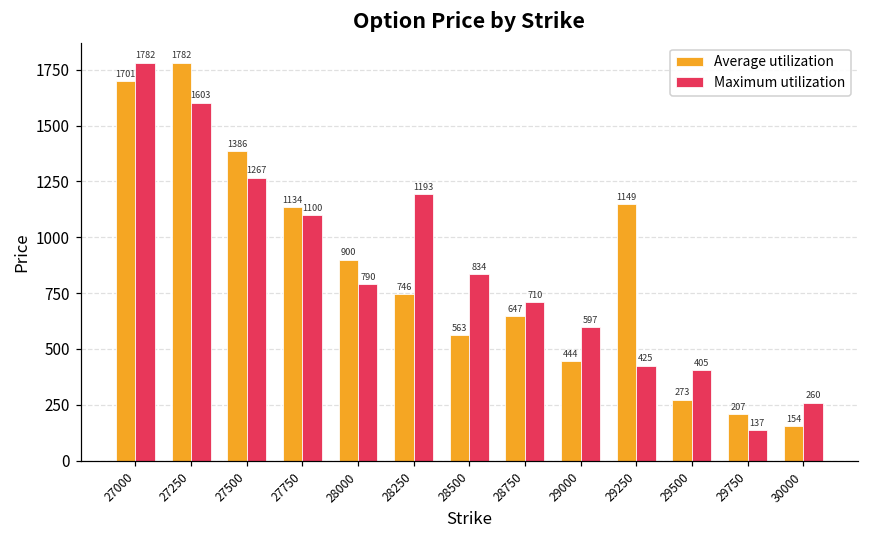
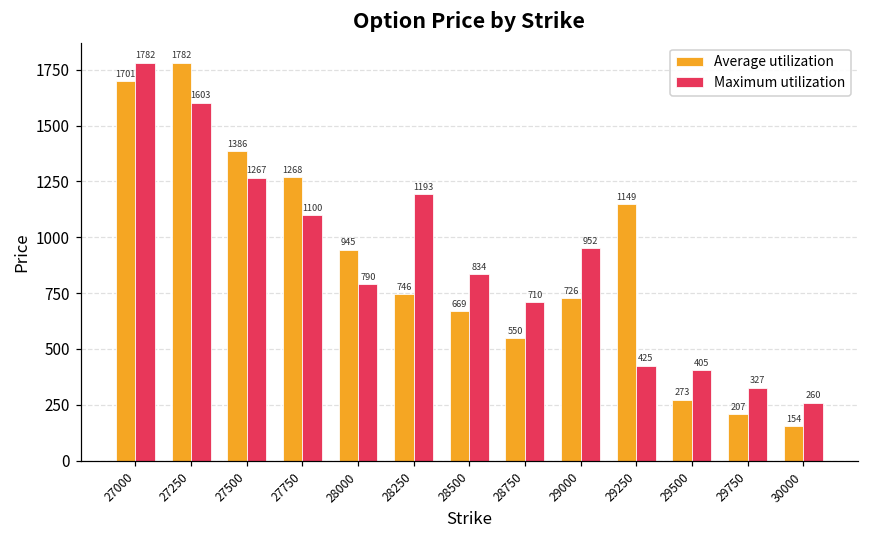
  {
    "Average utilization": {
      "27000": 1701,
      "27250": 1782,
      "27500": 1386,
-     "27750": 1134,
-     "28000": 900,
+     "27750": 1268,
+     "28000": 945,
      "28250": 746,
-     "28500": 563,
-     "28750": 647,
-     "29000": 444,
+     "28500": 669,
+     "28750": 550,
+     "29000": 726,
      "29250": 1149,
      "29500": 273,
      "29750": 207,
      "30000": 154
    },
    "Maximum utilization": {
      "27000": 1782,
      "27250": 1603,
      "27500": 1267,
      "27750": 1100,
      "28000": 790,
      "28250": 1193,
      "28500": 834,
      "28750": 710,
-     "29000": 597,
+     "29000": 952,
      "29250": 425,
      "29500": 405,
-     "29750": 137,
+     "29750": 327,
      "30000": 260
    }
  }
